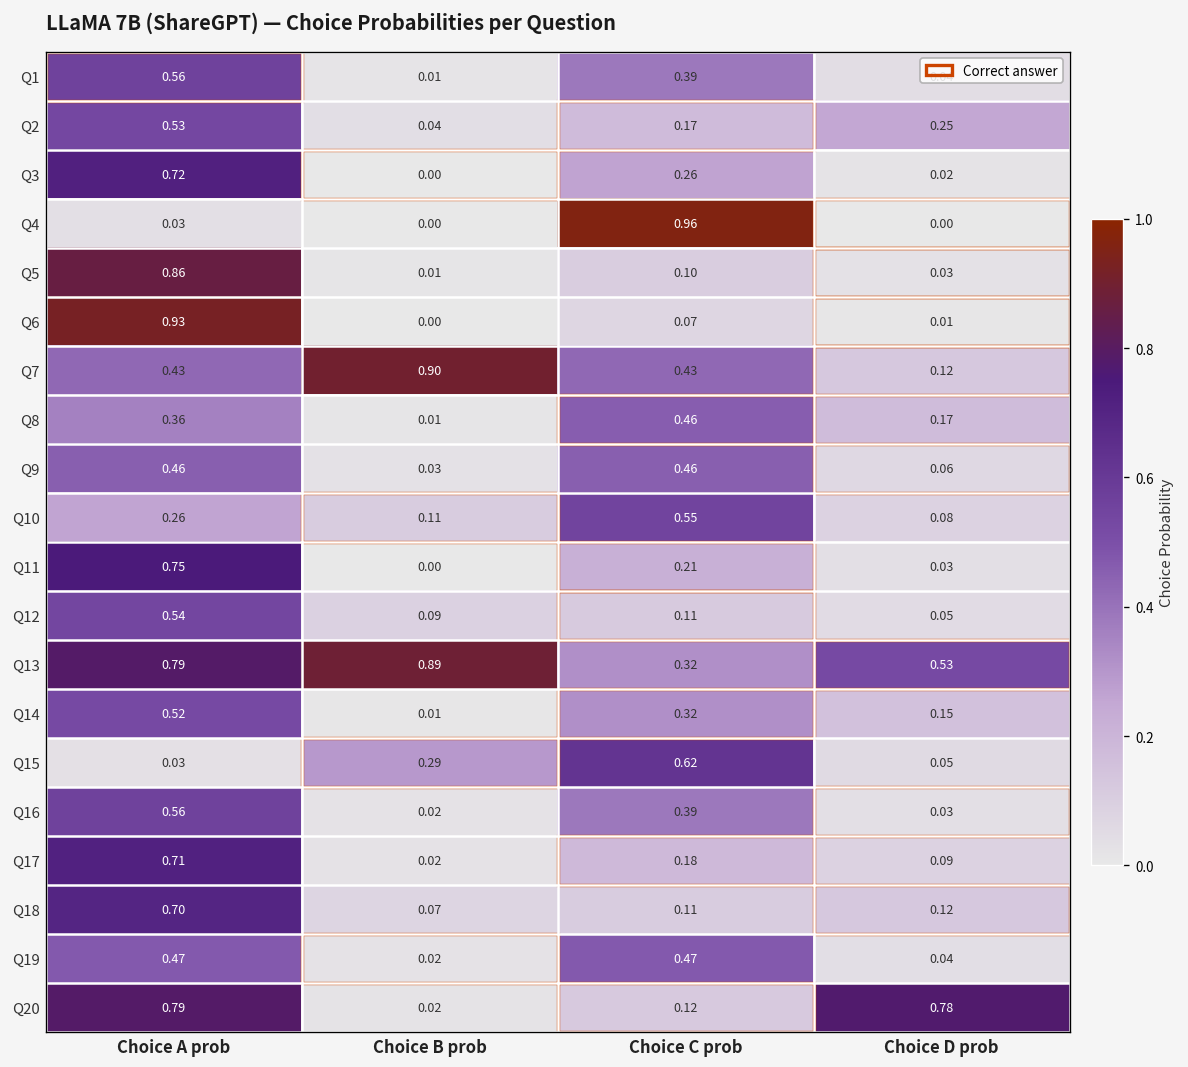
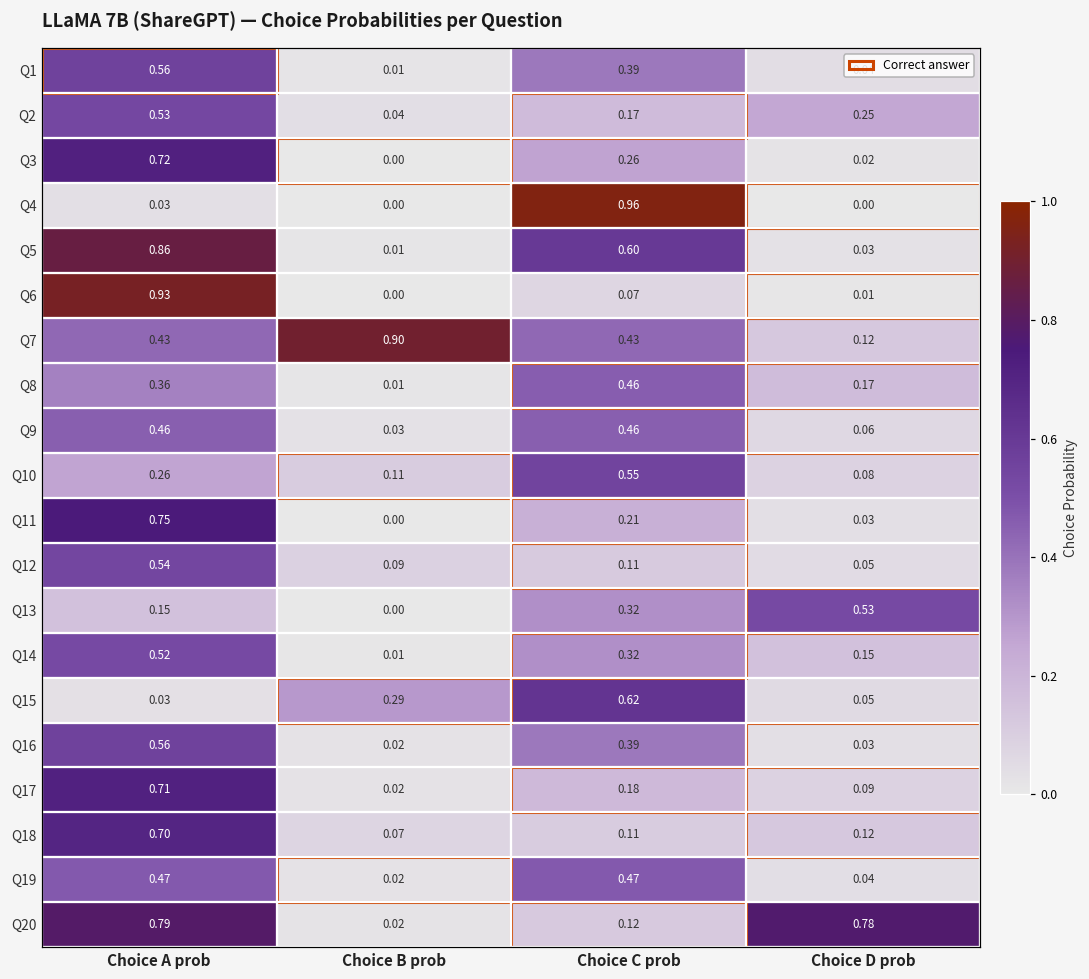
  {
    "Q1": {
      "Choice A prob": 0.56,
      "Choice B prob": 0.01,
      "Choice C prob": 0.39
    },
    "Q2": {
      "Choice A prob": 0.53,
      "Choice B prob": 0.04,
      "Choice C prob": 0.17,
      "Choice D prob": 0.25
    },
    "Q3": {
      "Choice A prob": 0.72,
      "Choice B prob": 0.00,
      "Choice C prob": 0.26,
      "Choice D prob": 0.02
    },
    "Q4": {
      "Choice A prob": 0.03,
      "Choice B prob": 0.00,
      "Choice C prob": 0.96,
      "Choice D prob": 0.00
    },
    "Q5": {
      "Choice A prob": 0.86,
      "Choice B prob": 0.01,
-     "Choice C prob": 0.10,
+     "Choice C prob": 0.60,
      "Choice D prob": 0.03
    },
    "Q6": {
      "Choice A prob": 0.93,
      "Choice B prob": 0.00,
      "Choice C prob": 0.07,
      "Choice D prob": 0.01
    },
    "Q7": {
      "Choice A prob": 0.43,
      "Choice B prob": 0.90,
      "Choice C prob": 0.43,
      "Choice D prob": 0.12
    },
    "Q8": {
      "Choice A prob": 0.36,
      "Choice B prob": 0.01,
      "Choice C prob": 0.46,
      "Choice D prob": 0.17
    },
    "Q9": {
      "Choice A prob": 0.46,
      "Choice B prob": 0.03,
      "Choice C prob": 0.46,
      "Choice D prob": 0.06
    },
    "Q10": {
      "Choice A prob": 0.26,
      "Choice B prob": 0.11,
      "Choice C prob": 0.55,
      "Choice D prob": 0.08
    },
    "Q11": {
      "Choice A prob": 0.75,
      "Choice B prob": 0.00,
      "Choice C prob": 0.21,
      "Choice D prob": 0.03
    },
    "Q12": {
      "Choice A prob": 0.54,
      "Choice B prob": 0.09,
      "Choice C prob": 0.11,
      "Choice D prob": 0.05
    },
    "Q13": {
-     "Choice A prob": 0.79,
-     "Choice B prob": 0.89,
+     "Choice A prob": 0.15,
+     "Choice B prob": 0.00,
      "Choice C prob": 0.32,
      "Choice D prob": 0.53
    },
    "Q14": {
      "Choice A prob": 0.52,
      "Choice B prob": 0.01,
      "Choice C prob": 0.32,
      "Choice D prob": 0.15
    },
    "Q15": {
      "Choice A prob": 0.03,
      "Choice B prob": 0.29,
      "Choice C prob": 0.62,
      "Choice D prob": 0.05
    },
    "Q16": {
      "Choice A prob": 0.56,
      "Choice B prob": 0.02,
      "Choice C prob": 0.39,
      "Choice D prob": 0.03
    },
    "Q17": {
      "Choice A prob": 0.71,
      "Choice B prob": 0.02,
      "Choice C prob": 0.18,
      "Choice D prob": 0.09
    },
    "Q18": {
      "Choice A prob": 0.70,
      "Choice B prob": 0.07,
      "Choice C prob": 0.11,
      "Choice D prob": 0.12
    },
    "Q19": {
      "Choice A prob": 0.47,
      "Choice B prob": 0.02,
      "Choice C prob": 0.47,
      "Choice D prob": 0.04
    },
    "Q20": {
      "Choice A prob": 0.79,
      "Choice B prob": 0.02,
      "Choice C prob": 0.12,
      "Choice D prob": 0.78
    }
  }
